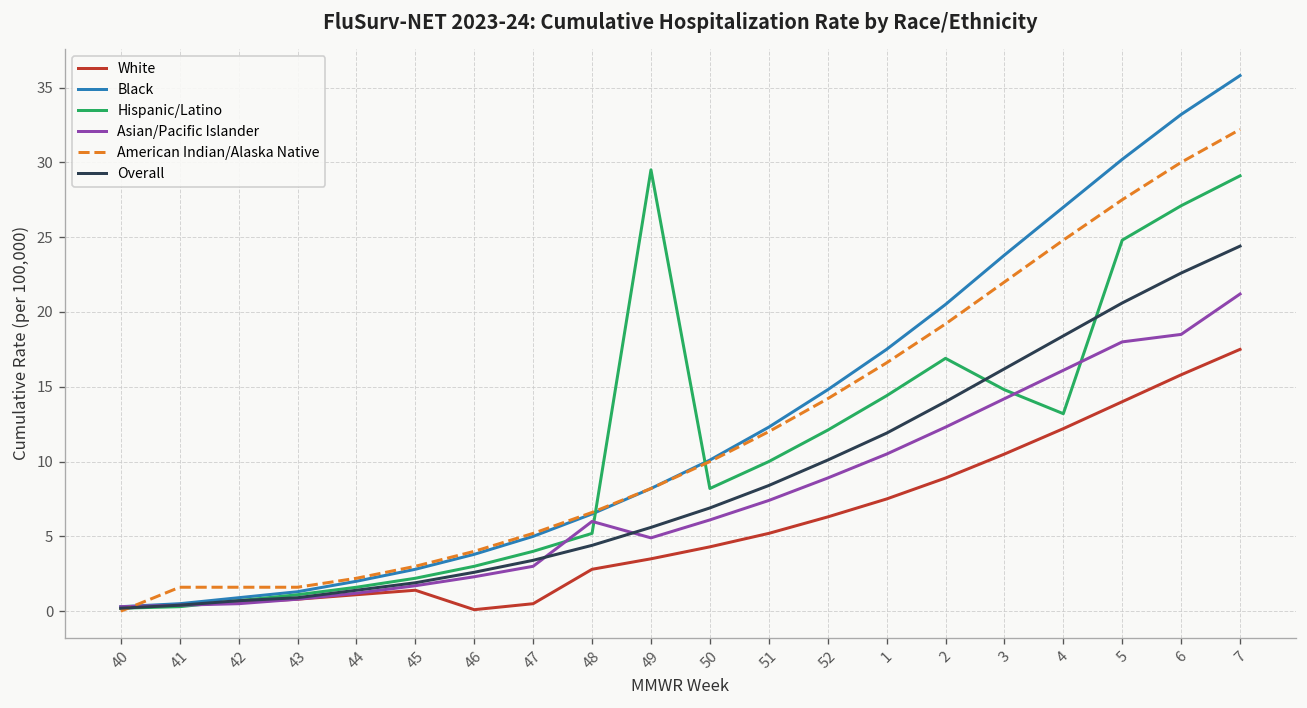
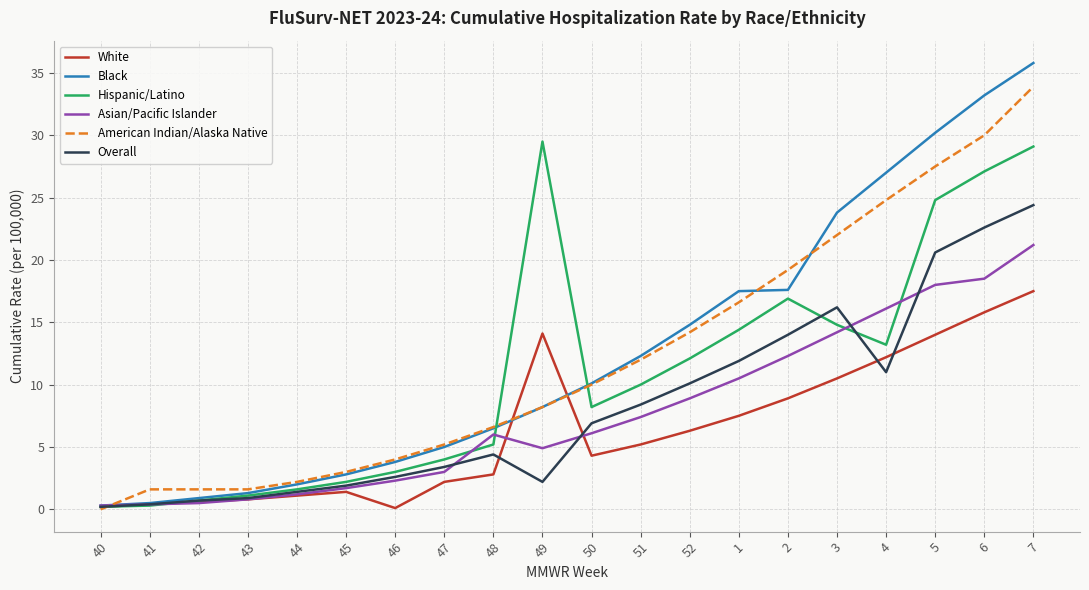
  {
    "White": {
      "45": 1.4,
      "46": 0.1,
-     "47": 0.5,
+     "47": 2.2,
      "48": 2.8,
-     "49": 3.5,
+     "49": 14.1,
      "50": 4.3,
      "51": 5.2,
      "52": 6.3,
      "1": 7.5,
      "2": 8.9,
      "3": 10.5,
      "4": 12.2,
      "5": 14.0,
      "6": 15.8,
      "7": 17.5
    },
    "Black": {
      "51": 12.3,
      "52": 14.8,
      "1": 17.5,
-     "2": 20.5,
+     "2": 17.6,
      "3": 23.8,
      "4": 27.0,
      "5": 30.2,
      "6": 33.2,
      "7": 35.8
    },
    "Hispanic/Latino": {
      "45": 2.2,
      "46": 3.0,
      "47": 4.0,
      "48": 5.2,
      "49": 29.5,
      "50": 8.2,
      "51": 10.0,
      "52": 12.1,
      "1": 14.4,
      "2": 16.9,
      "3": 14.8,
      "4": 13.2,
      "5": 24.8,
      "6": 27.1,
      "7": 29.1
    },
    "Asian/Pacific Islander": {
      "46": 2.3,
      "47": 3.0,
      "48": 6.0,
      "49": 4.9,
      "50": 6.1,
      "51": 7.4,
      "52": 8.9,
      "1": 10.5,
      "2": 12.3,
      "3": 14.2,
      "4": 16.1,
      "5": 18.0,
      "6": 18.5,
      "7": 21.2
    },
    "American Indian/Alaska Native": {
      "41": 1.6,
      "42": 1.6,
      "43": 1.6,
      "51": 12.0,
      "52": 14.2,
      "1": 16.6,
      "2": 19.2,
      "3": 22.0,
      "4": 24.8,
      "5": 27.5,
      "6": 30.0,
-     "7": 32.2
+     "7": 33.9
    },
    "Overall": {
      "46": 2.6,
      "47": 3.4,
      "48": 4.4,
-     "49": 5.6,
+     "49": 2.2,
      "50": 6.9,
      "51": 8.4,
      "52": 10.1,
      "1": 11.9,
      "2": 14.0,
      "3": 16.2,
-     "4": 18.4,
+     "4": 11.0,
      "5": 20.6,
      "6": 22.6,
      "7": 24.4
    }
  }
